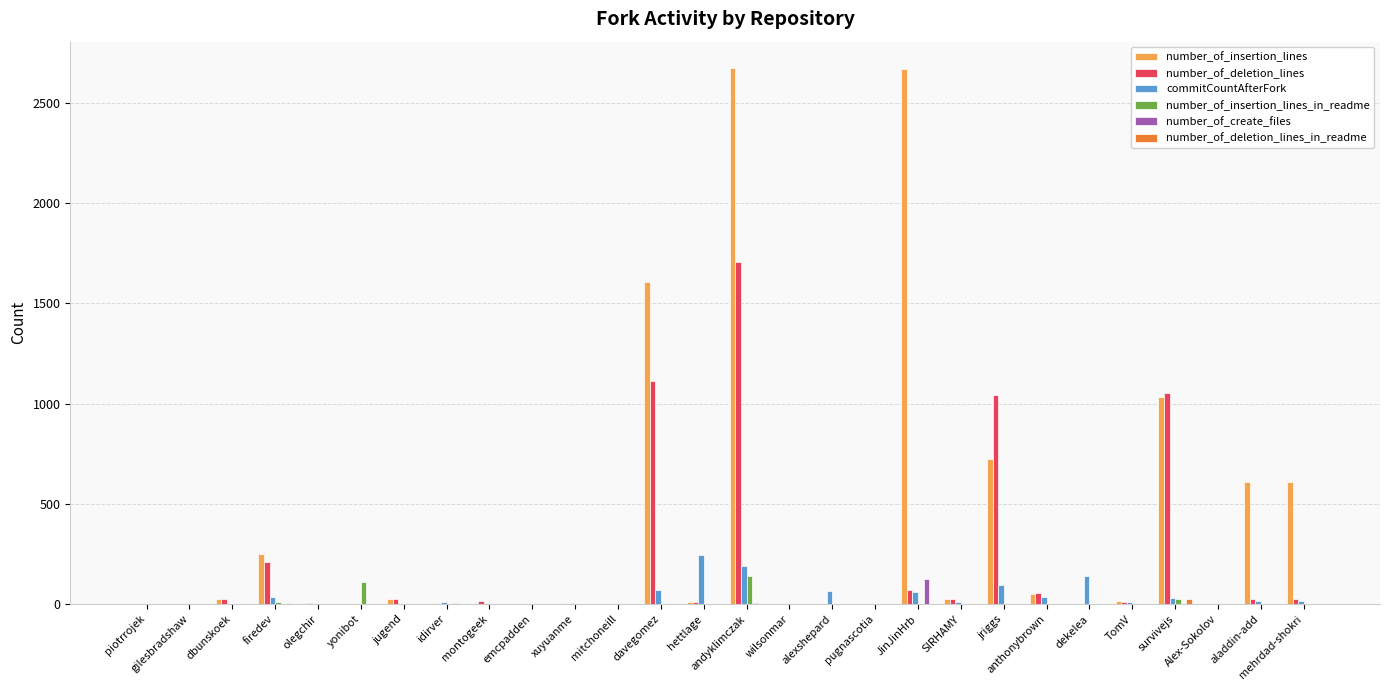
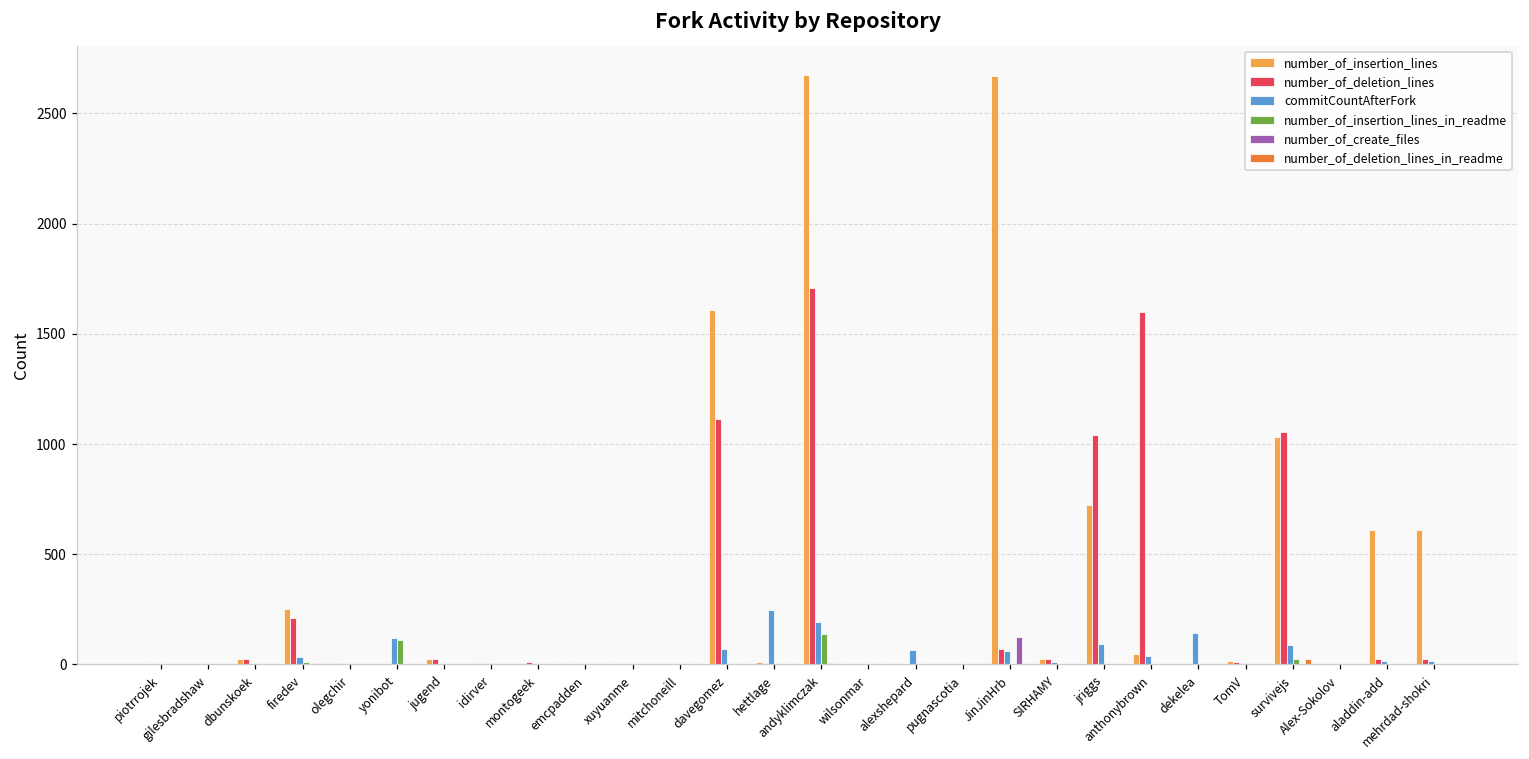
  {
    "number_of_deletion_lines": {
      "dbunskoek": 20,
      "firedev": 210,
      "jugend": 30,
      "idirver": 0,
      "montogeek": 10,
      "davegomez": 1110,
      "andyklimczak": 1710,
      "JinJinHrb": 70,
      "SIRHAMY": 20,
      "jriggs": 1040,
-     "anthonybrown": 50,
+     "anthonybrown": 1600,
      "survivejs": 1050,
      "Alex-Sokolov": 0,
      "aladdin-add": 30,
      "mehrdad-shokri": 30
    },
    "commitCountAfterFork": {
      "firedev": 30,
-     "yonibot": 0,
+     "yonibot": 120,
      "davegomez": 70,
      "hettlage": 250,
      "andyklimczak": 190,
      "alexshepard": 60,
      "JinJinHrb": 60,
      "jriggs": 90,
      "anthonybrown": 40,
      "dekelea": 140,
-     "survivejs": 30,
+     "survivejs": 90,
      "aladdin-add": 20,
      "mehrdad-shokri": 20
    },
    "number_of_insertion_lines_in_readme": {
      "piotrrojek": 0,
      "gilesbradshaw": 0,
      "dbunskoek": 0,
      "olegchir": 0,
      "yonibot": 110,
      "jugend": 0,
      "idirver": 0,
      "montogeek": 0,
      "emcpadden": 0,
      "xuyuanme": 0,
      "mitchoneill": 0,
      "davegomez": 0,
      "hettlage": 0,
      "andyklimczak": 140,
      "alexshepard": 0,
      "pugnascotia": 0,
      "JinJinHrb": 0,
      "SIRHAMY": 0,
      "dekelea": 0,
      "TomV": 0,
      "survivejs": 20,
      "Alex-Sokolov": 0,
      "aladdin-add": 0,
      "mehrdad-shokri": 0
    },
    "number_of_create_files": {
      "piotrrojek": 0,
      "gilesbradshaw": 0,
      "dbunskoek": 0,
      "firedev": 0,
      "olegchir": 0,
      "yonibot": 0,
      "jugend": 0,
      "montogeek": 0,
      "emcpadden": 0,
      "xuyuanme": 0,
      "mitchoneill": 0,
      "hettlage": 0,
      "wilsonmar": 0,
      "alexshepard": 0,
      "pugnascotia": 0,
      "JinJinHrb": 130,
      "SIRHAMY": 0,
      "anthonybrown": 0,
      "dekelea": 0,
      "TomV": 0,
      "survivejs": 0,
      "Alex-Sokolov": 0
    }
  }
